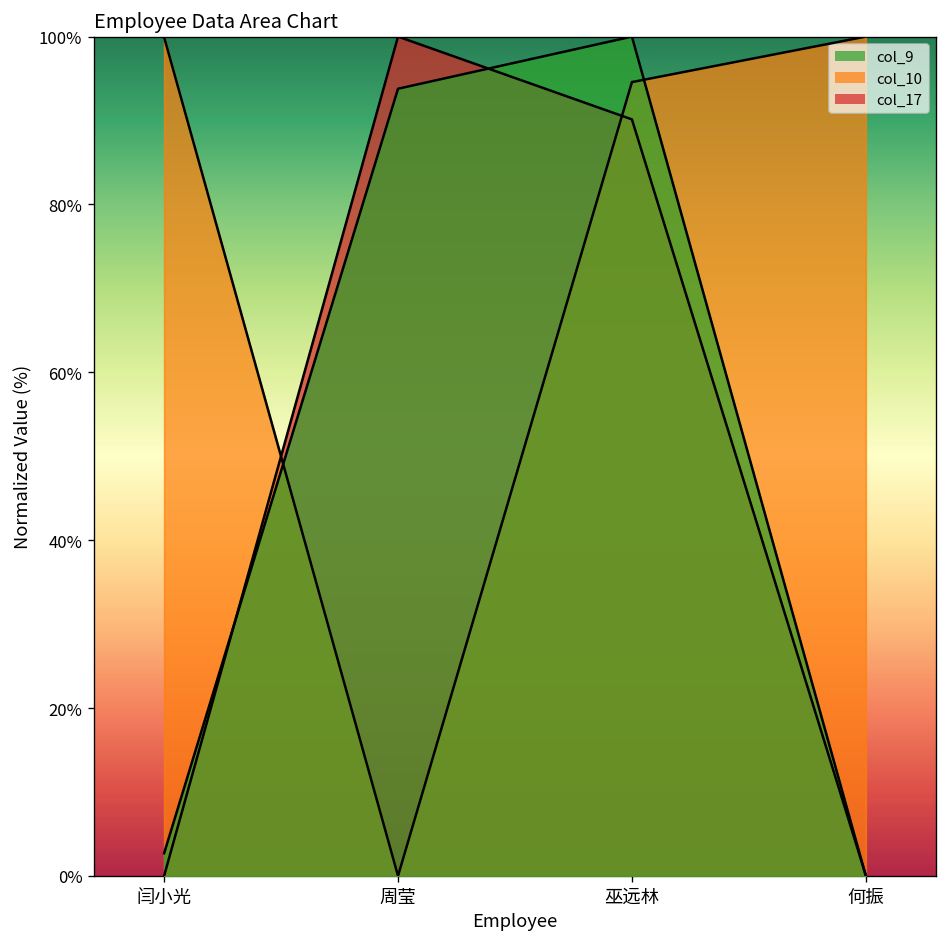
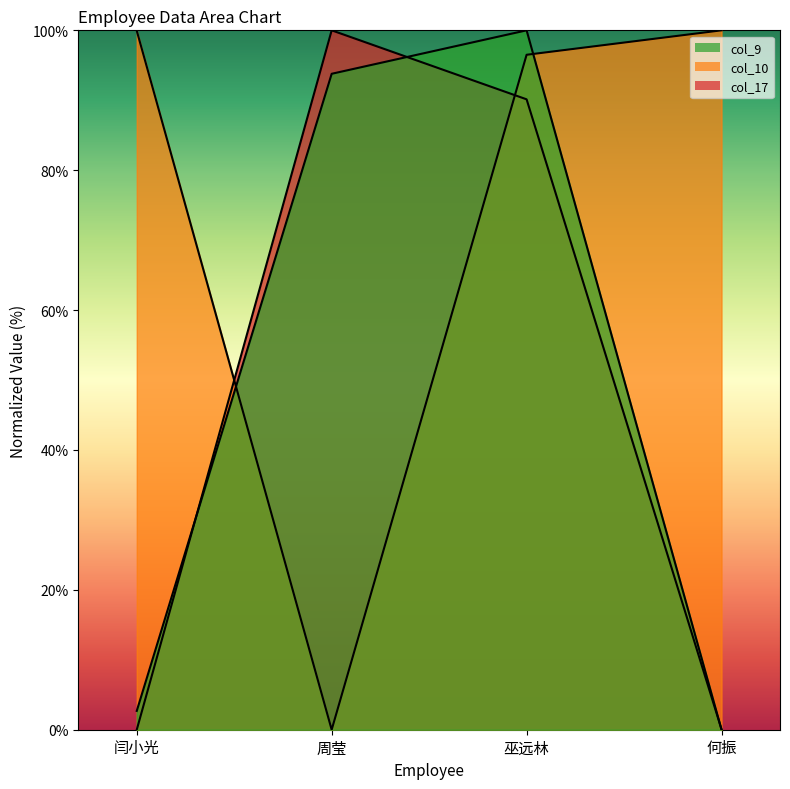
  {
    "col_17": {
      "闫小光": "0%",
      "周莹": "100%",
      "巫远林": "90%"
    },
    "col_10": {
      "闫小光": "100%",
      "周莹": "0%",
-     "巫远林": "95%",
+     "巫远林": "97%",
      "何振": "100%"
    },
    "col_9": {
      "闫小光": "3%",
      "周莹": "94%",
      "巫远林": "100%"
    }
  }
